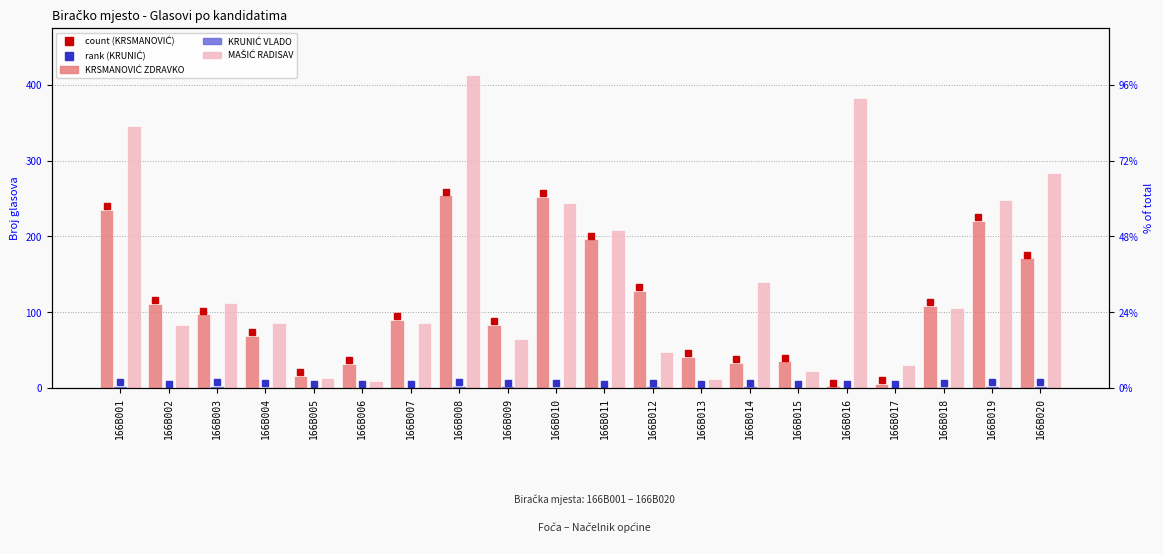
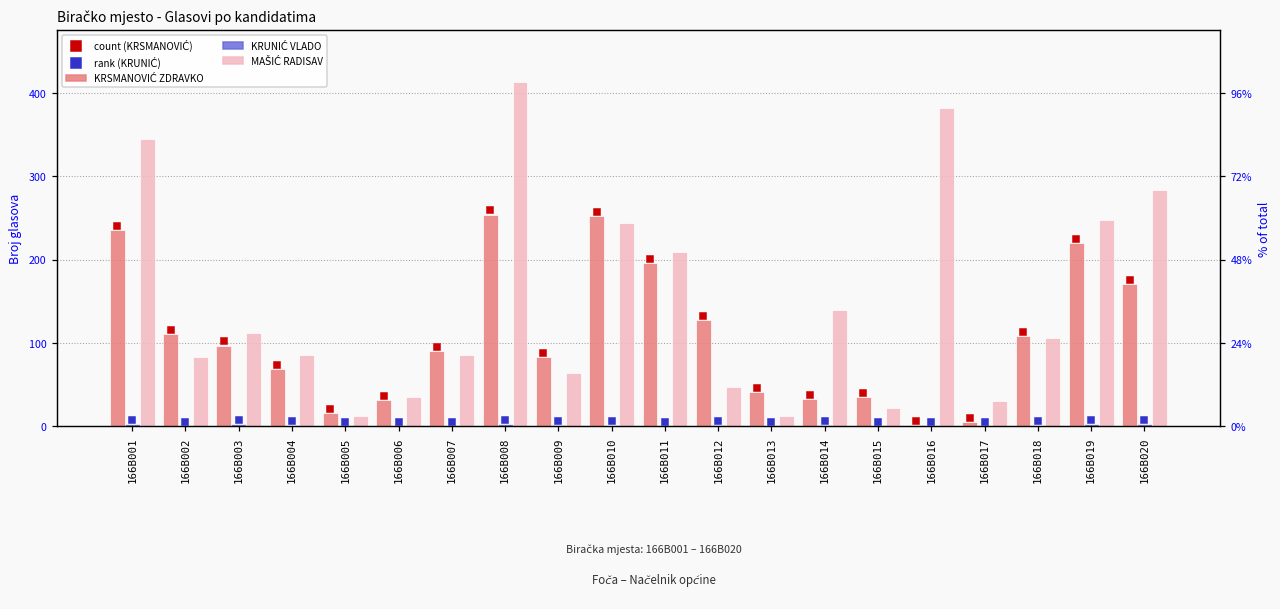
  {
    "KRSMANOVIĆ ZDRAVKO": {
      "166B001": 240,
      "166B002": 110,
      "166B003": 100,
      "166B004": 70,
      "166B005": 20,
      "166B006": 30,
      "166B007": 90,
      "166B008": 250,
      "166B009": 80,
      "166B010": 250,
      "166B011": 200,
      "166B012": 130,
      "166B013": 40,
      "166B014": 30,
      "166B015": 40,
      "166B017": 10,
      "166B018": 110,
      "166B019": 220,
      "166B020": 170
    },
    "KRUNIĆ VLADO": {
      "166B002": 0,
      "166B005": 0,
      "166B006": 0,
      "166B007": 0,
      "166B011": 0,
      "166B013": 0,
      "166B015": 0,
      "166B016": 0,
      "166B017": 0
    },
    "MAŠIĆ RADISAV": {
      "166B001": 350,
      "166B002": 80,
      "166B003": 110,
      "166B004": 90,
      "166B005": 10,
-     "166B006": 10,
+     "166B006": 40,
      "166B007": 90,
      "166B008": 410,
      "166B009": 60,
      "166B010": 240,
      "166B011": 210,
      "166B012": 50,
      "166B013": 10,
      "166B014": 140,
      "166B015": 20,
      "166B016": 380,
      "166B017": 30,
      "166B018": 110,
      "166B019": 250,
      "166B020": 280
    }
  }
